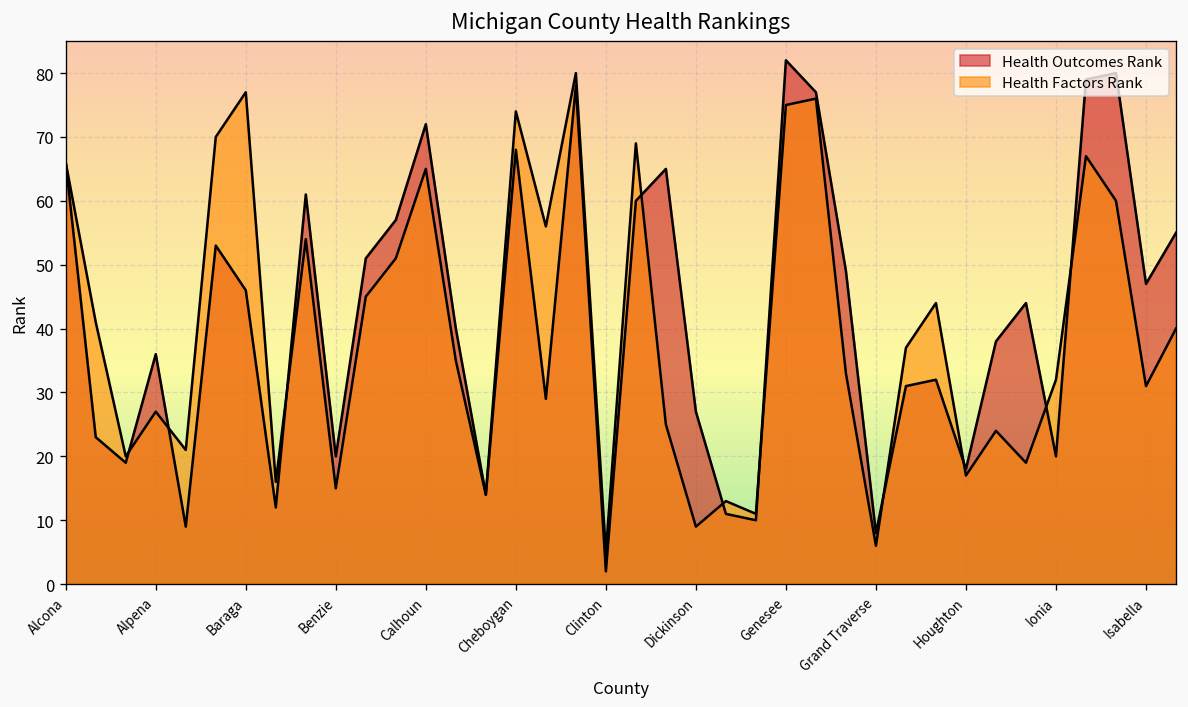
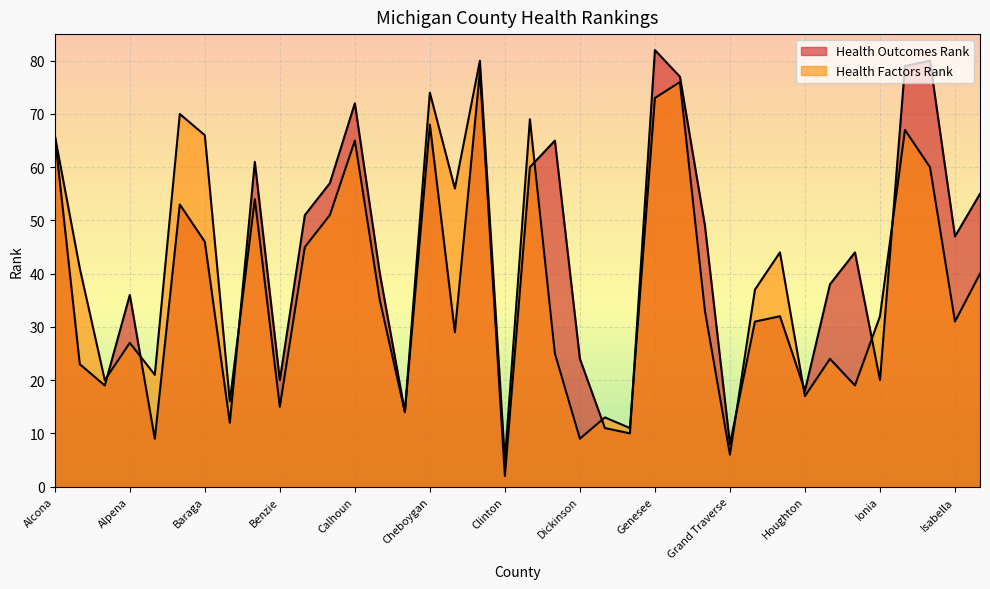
  {
    "Health Outcomes Rank": {
      "Alpena": 36,
      "Baraga": 46,
      "Benzie": 20,
      "Calhoun": 72,
      "Cheboygan": 68,
      "Clinton": 2,
-     "Dickinson": 27,
+     "Dickinson": 24,
      "Genesee": 82,
      "Grand Traverse": 8,
      "Houghton": 18,
      "Ionia": 20,
      "Isabella": 47
    },
    "Health Factors Rank": {
      "Alpena": 27,
-     "Baraga": 77,
+     "Baraga": 66,
      "Benzie": 15,
      "Calhoun": 65,
      "Cheboygan": 74,
      "Clinton": 5,
      "Dickinson": 9,
-     "Genesee": 75,
+     "Genesee": 73,
      "Grand Traverse": 6,
      "Houghton": 17,
      "Ionia": 32,
      "Isabella": 31
    }
  }
